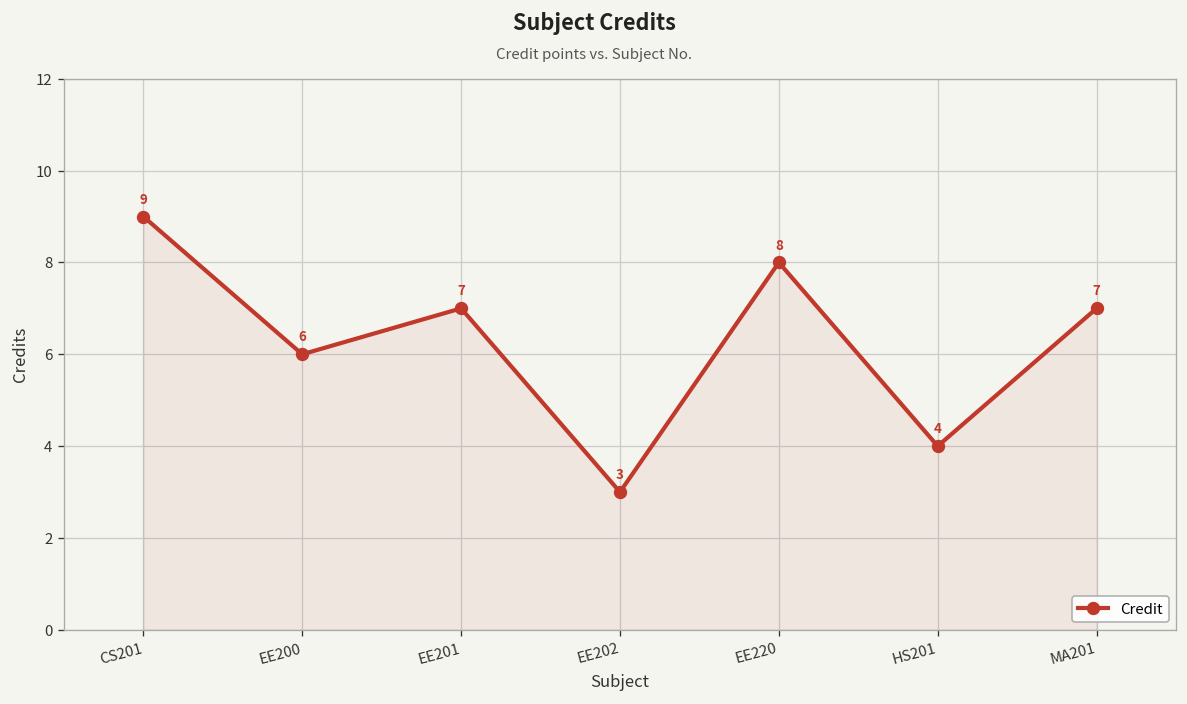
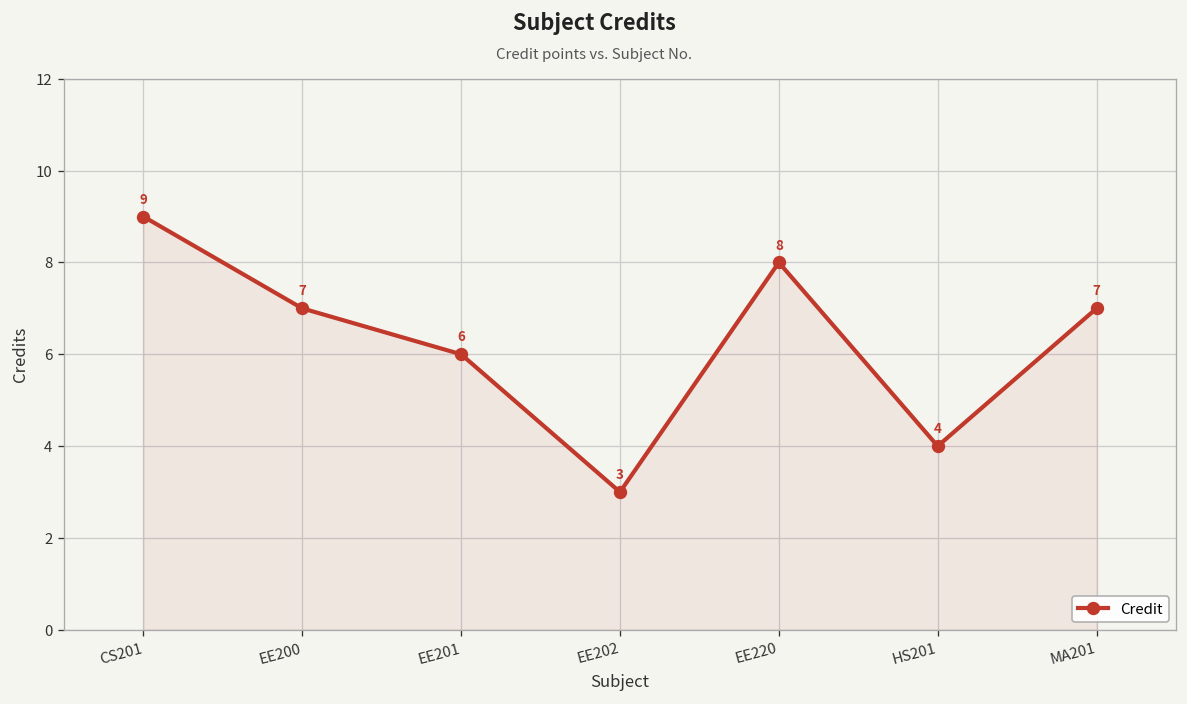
  {
    "CS201": 9,
-   "EE200": 6,
-   "EE201": 7,
+   "EE200": 7,
+   "EE201": 6,
    "EE202": 3,
    "EE220": 8,
    "HS201": 4,
    "MA201": 7
  }
